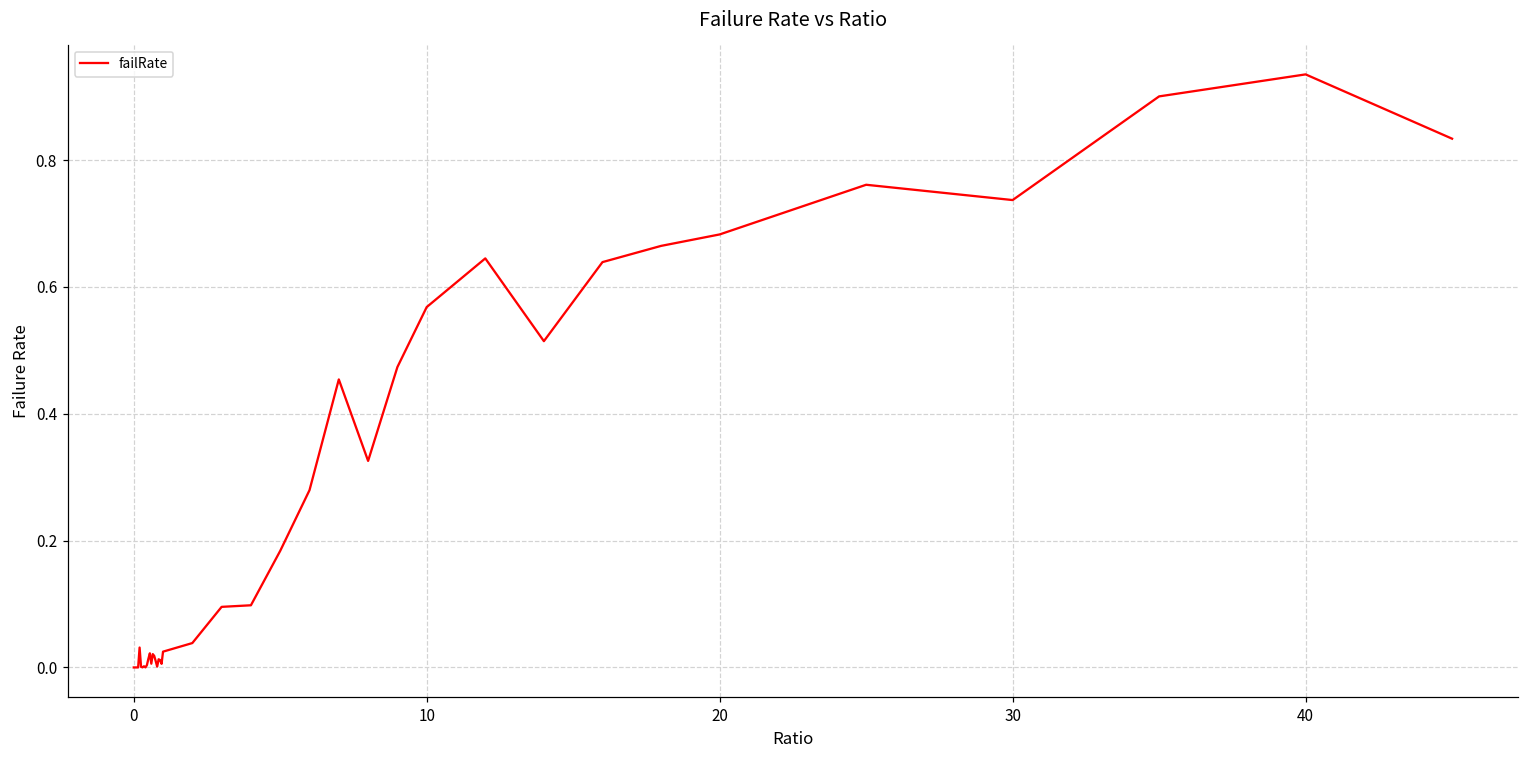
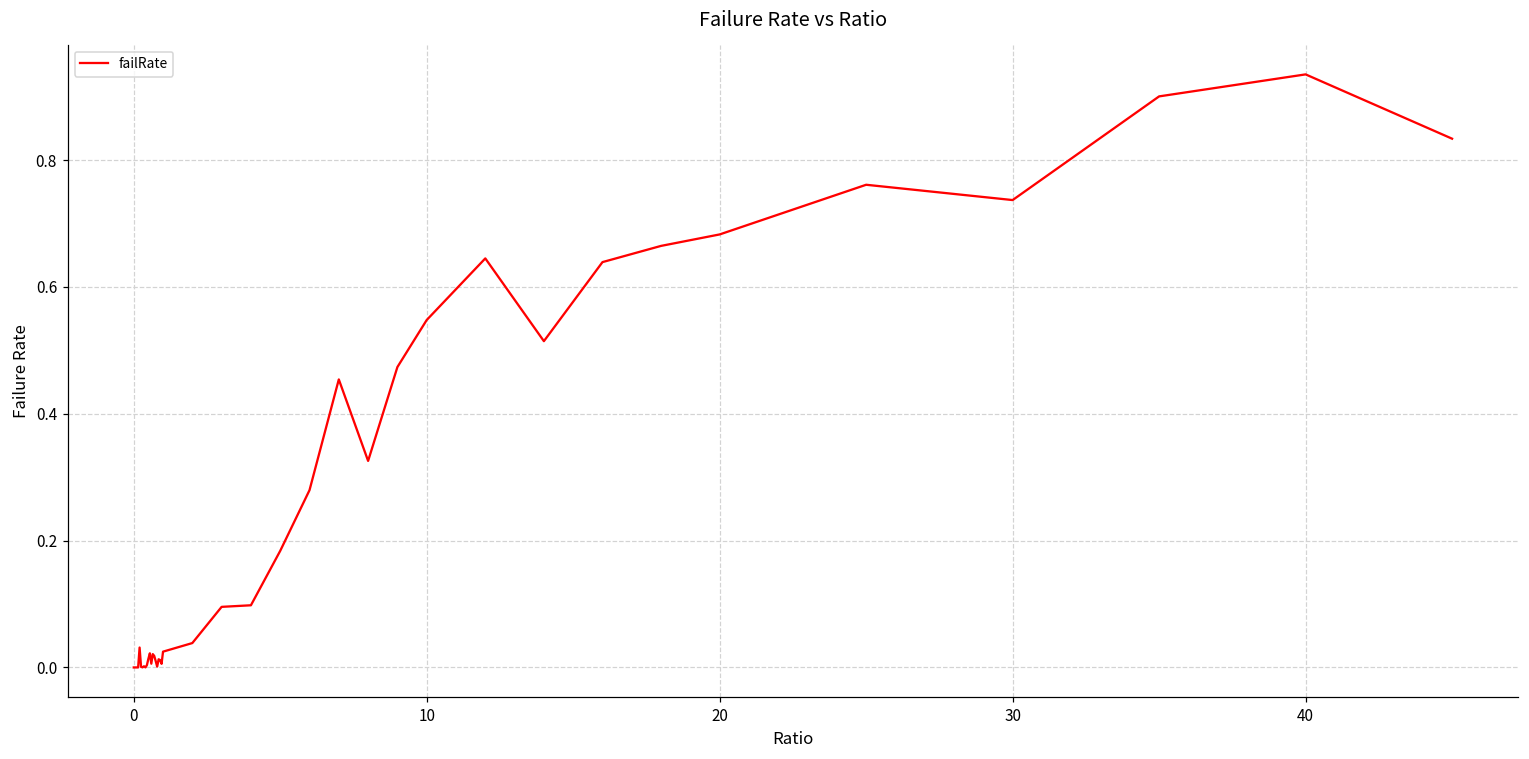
  {
    "0": 0.00,
-   "10": 0.57,
+   "10": 0.55,
    "20": 0.68,
    "30": 0.74,
    "40": 0.94
  }
